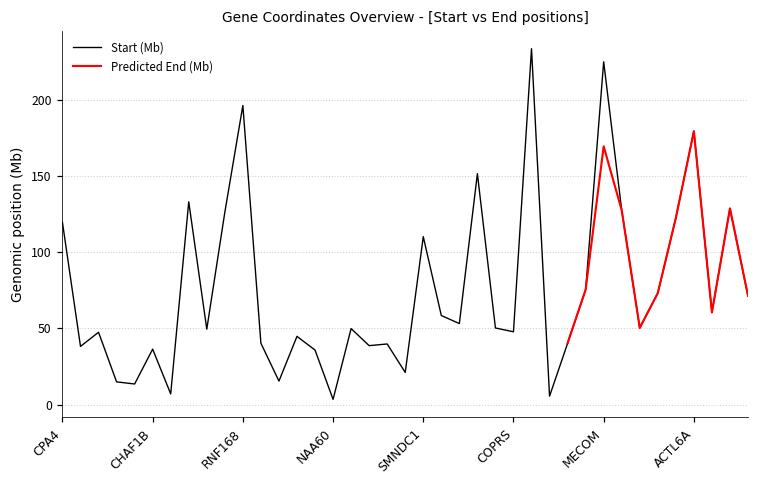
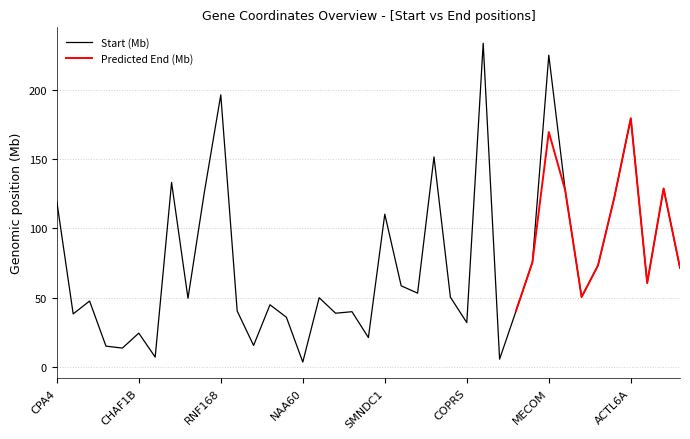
  {
    "Start (Mb)": {
      "CPA4": 120,
-     "CHAF1B": 36,
+     "CHAF1B": 24,
      "RNF168": 197,
      "NAA60": 3,
      "SMNDC1": 110,
-     "COPRS": 48,
+     "COPRS": 32,
      "MECOM": 225
    },
    "Predicted End (Mb)": {
      "MECOM": 170
    }
  }
